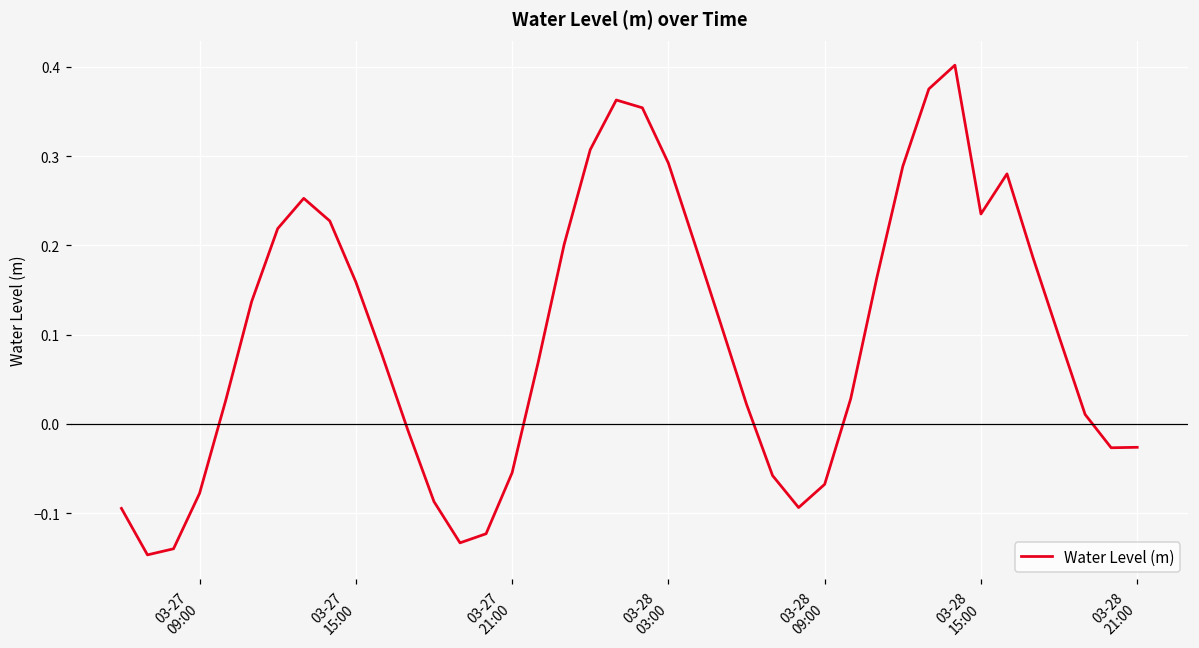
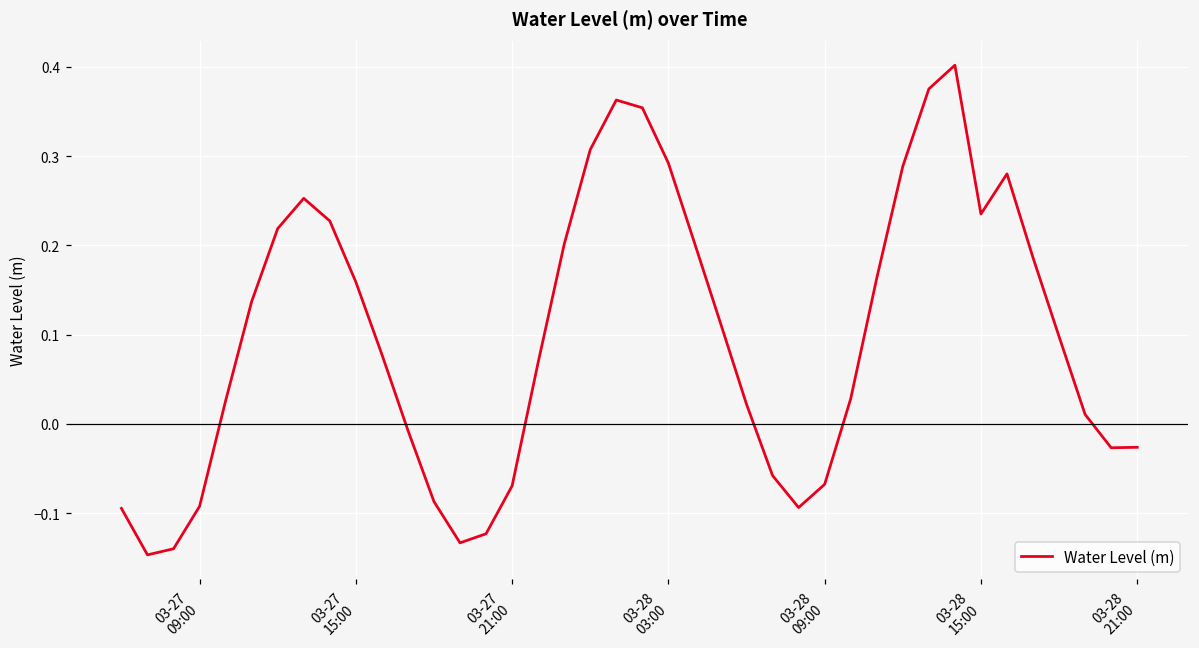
  {
-   "03-27 09:00": -0.08,
+   "03-27 09:00": -0.09,
    "03-27 15:00": 0.16,
-   "03-27 21:00": -0.05,
+   "03-27 21:00": -0.07,
    "03-28 03:00": 0.29,
    "03-28 09:00": -0.07,
    "03-28 15:00": 0.24,
    "03-28 21:00": -0.03
  }
